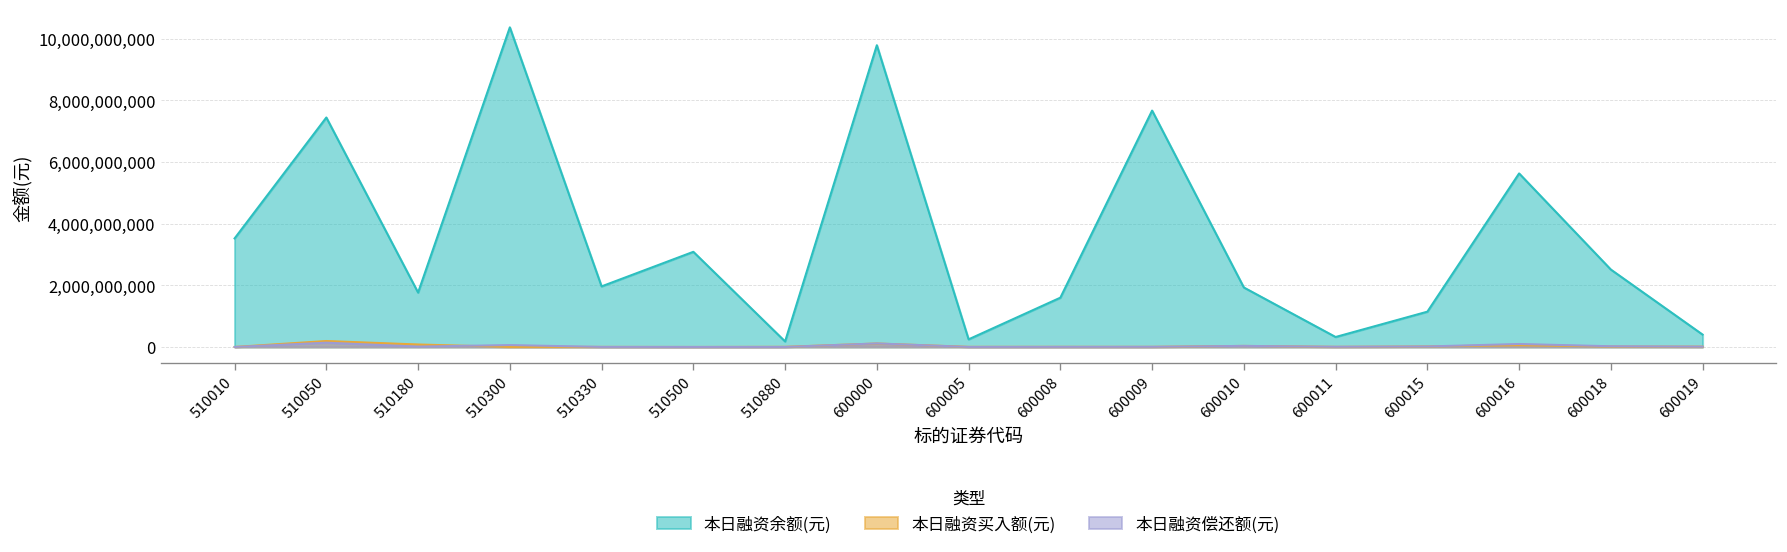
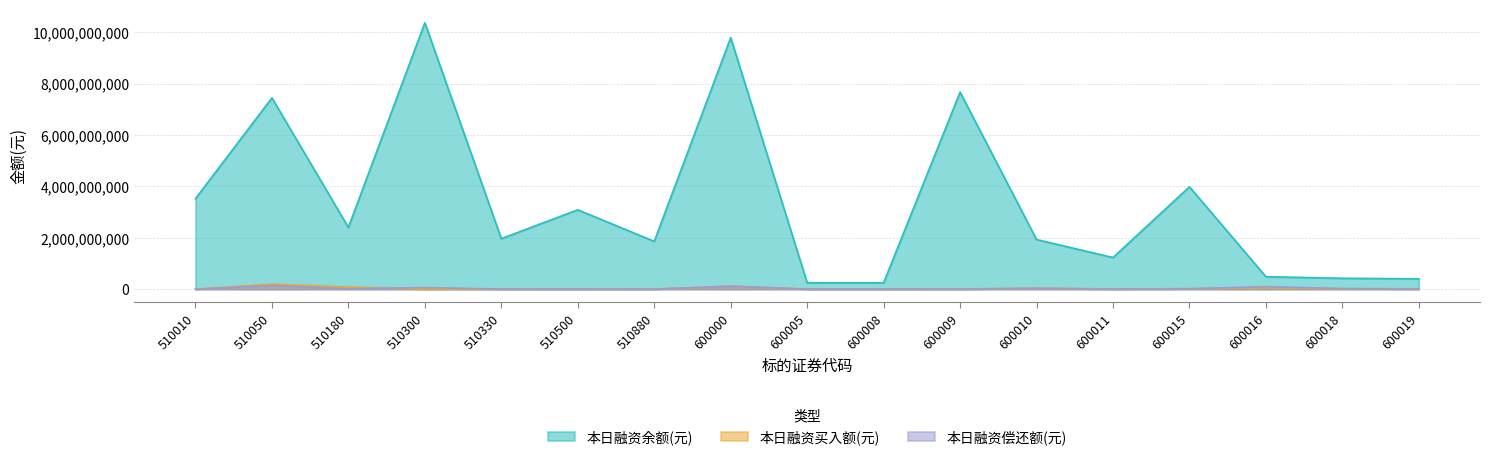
  {
    "本日融资余额(元)": {
      "510010": "3,500,000,000",
      "510050": "7,400,000,000",
-     "510180": "1,800,000,000",
+     "510180": "2,400,000,000",
      "510300": "10,400,000,000",
      "510330": "2,000,000,000",
      "510500": "3,100,000,000",
-     "510880": "200,000,000",
+     "510880": "1,900,000,000",
      "600000": "9,800,000,000",
      "600005": "200,000,000",
-     "600008": "1,600,000,000",
+     "600008": "200,000,000",
      "600009": "7,700,000,000",
      "600010": "1,900,000,000",
-     "600011": "300,000,000",
-     "600015": "1,100,000,000",
-     "600016": "5,600,000,000",
-     "600018": "2,500,000,000",
+     "600011": "1,200,000,000",
+     "600015": "4,000,000,000",
+     "600016": "500,000,000",
+     "600018": "400,000,000",
      "600019": "400,000,000"
    }
  }
